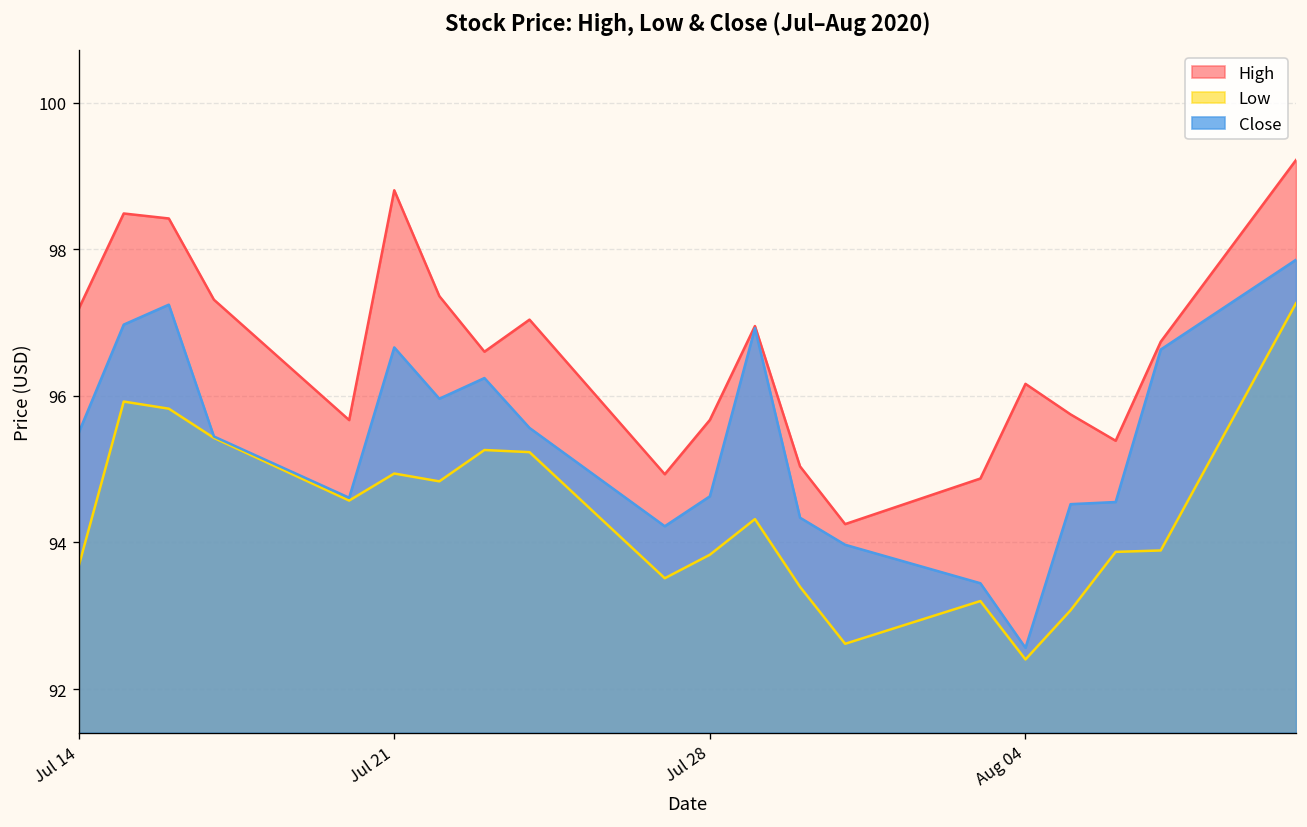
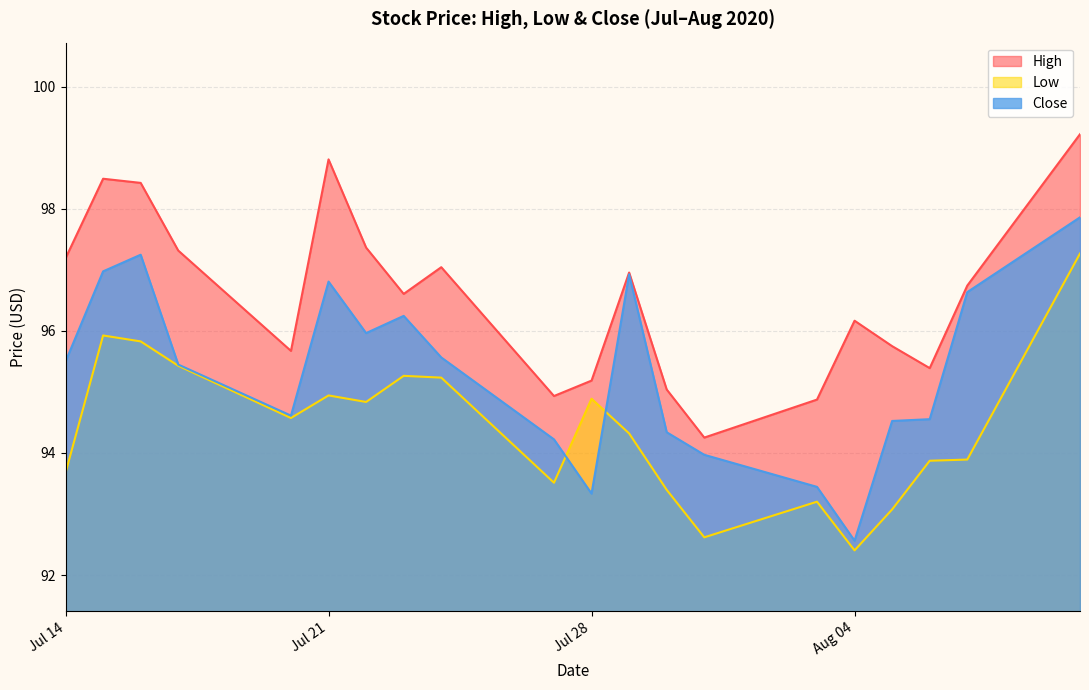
  {
    "High": {
      "Jul 14": 97.2,
      "Jul 21": 98.8,
-     "Jul 28": 95.7,
+     "Jul 28": 95.2,
      "Aug 04": 96.2
    },
    "Low": {
      "Jul 14": 93.7,
      "Jul 21": 94.9,
-     "Jul 28": 93.8,
+     "Jul 28": 94.9,
      "Aug 04": 92.4
    },
    "Close": {
      "Jul 14": 95.5,
-     "Jul 21": 96.7,
-     "Jul 28": 94.6,
+     "Jul 21": 96.8,
+     "Jul 28": 93.3,
      "Aug 04": 92.6
    }
  }
